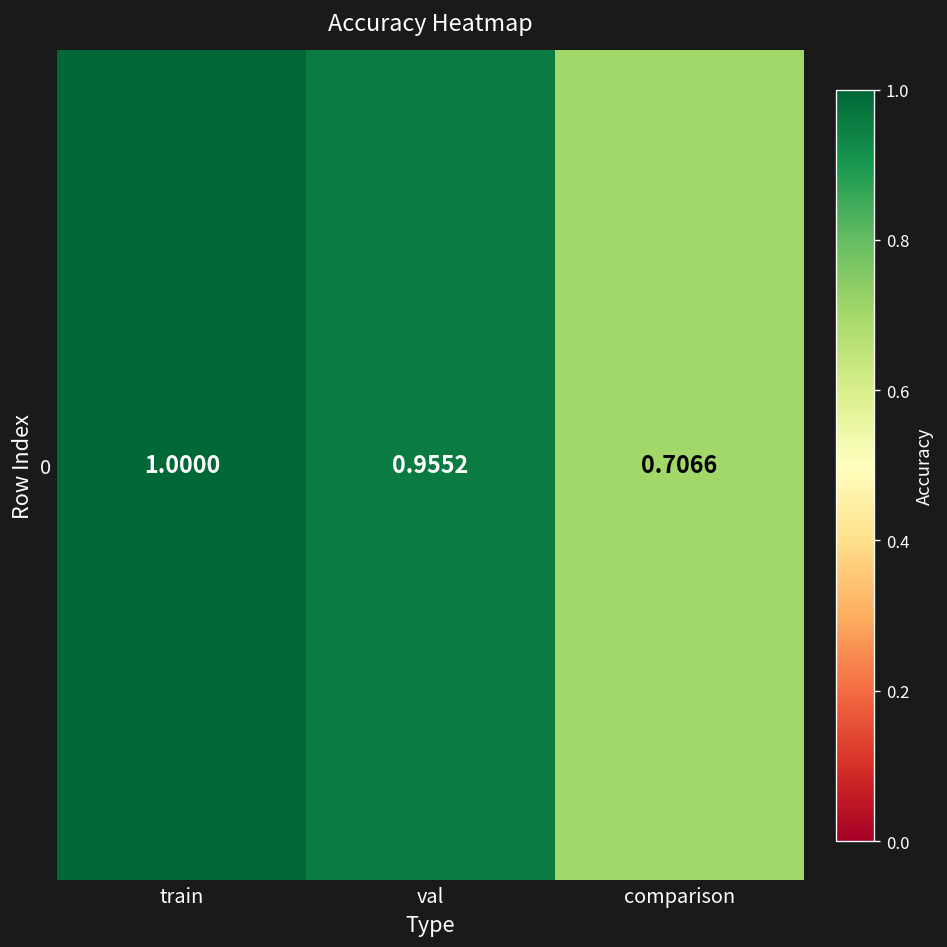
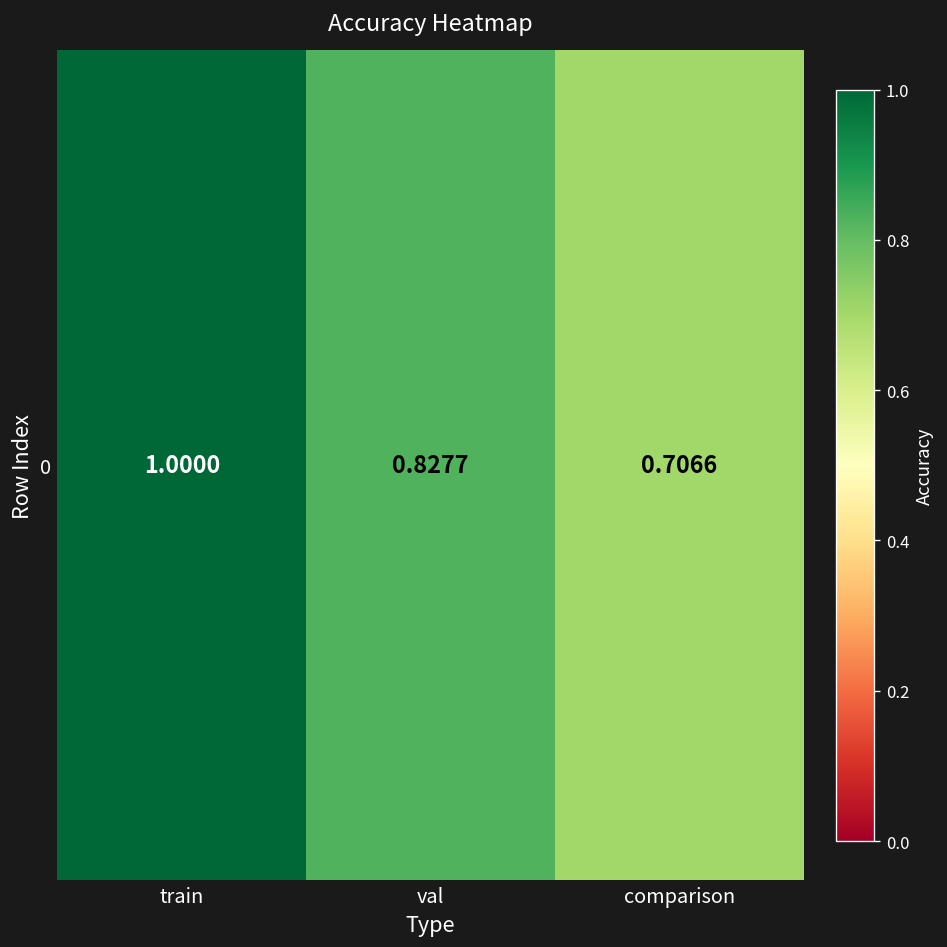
  {
    "0": {
      "train": 1.0000,
-     "val": 0.9552,
+     "val": 0.8277,
      "comparison": 0.7066
    }
  }
